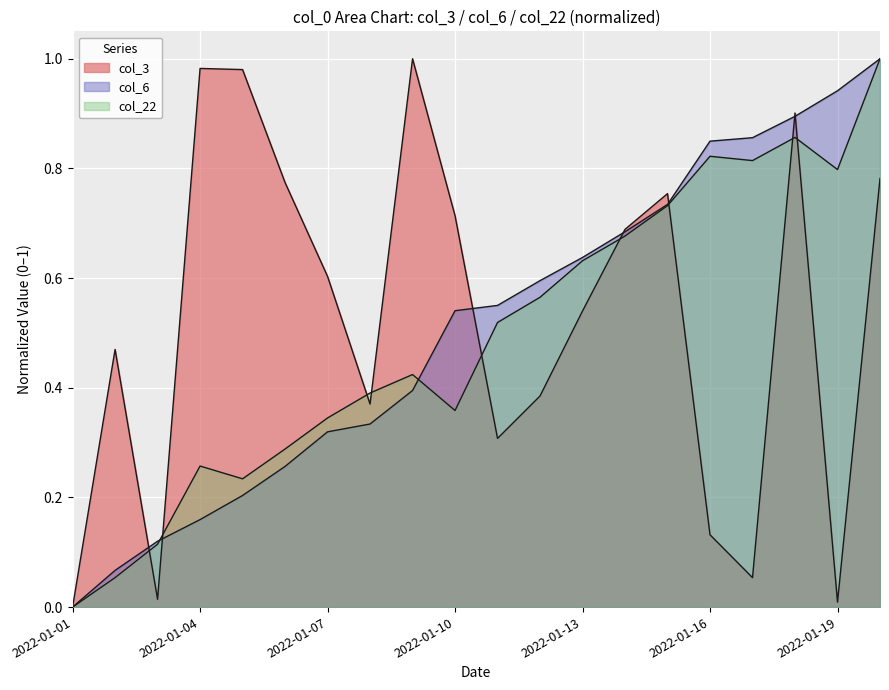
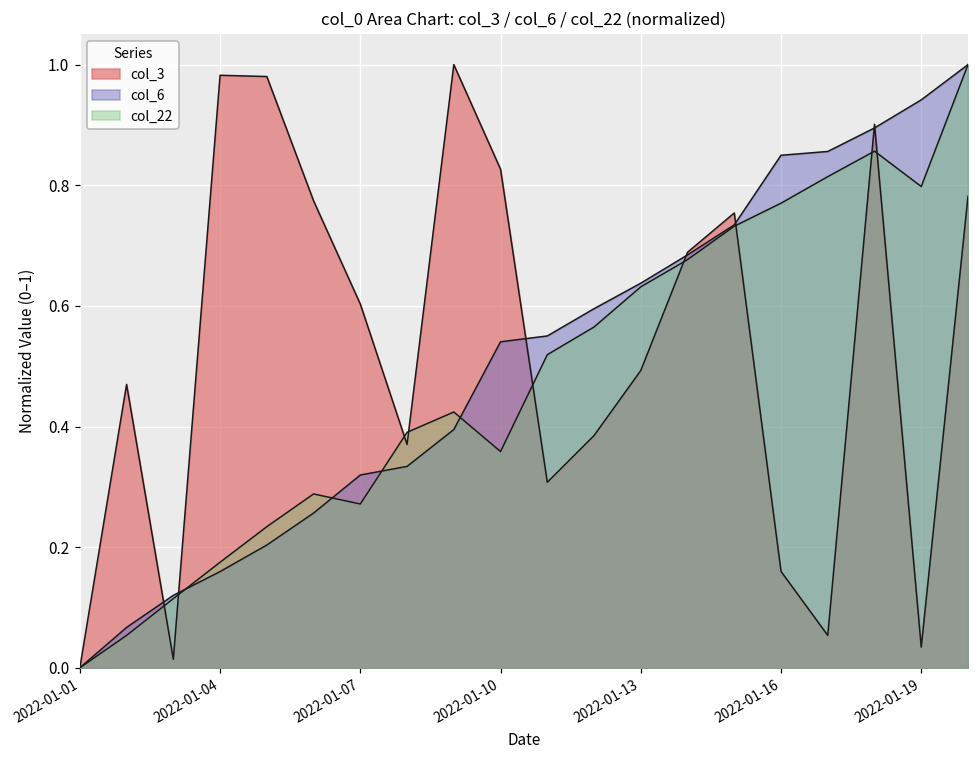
  {
    "col_3": {
      "2022-01-04": 0.98,
      "2022-01-07": 0.60,
-     "2022-01-10": 0.71,
-     "2022-01-13": 0.54,
-     "2022-01-16": 0.13,
-     "2022-01-19": 0.01
+     "2022-01-10": 0.83,
+     "2022-01-13": 0.49,
+     "2022-01-16": 0.16,
+     "2022-01-19": 0.03
    },
    "col_6": {
      "2022-01-04": 0.16,
      "2022-01-07": 0.32,
      "2022-01-10": 0.54,
      "2022-01-13": 0.64,
      "2022-01-16": 0.85,
      "2022-01-19": 0.94
    },
    "col_22": {
-     "2022-01-04": 0.26,
-     "2022-01-07": 0.34,
+     "2022-01-04": 0.18,
+     "2022-01-07": 0.27,
      "2022-01-10": 0.36,
      "2022-01-13": 0.63,
-     "2022-01-16": 0.82,
+     "2022-01-16": 0.77,
      "2022-01-19": 0.80
    }
  }
